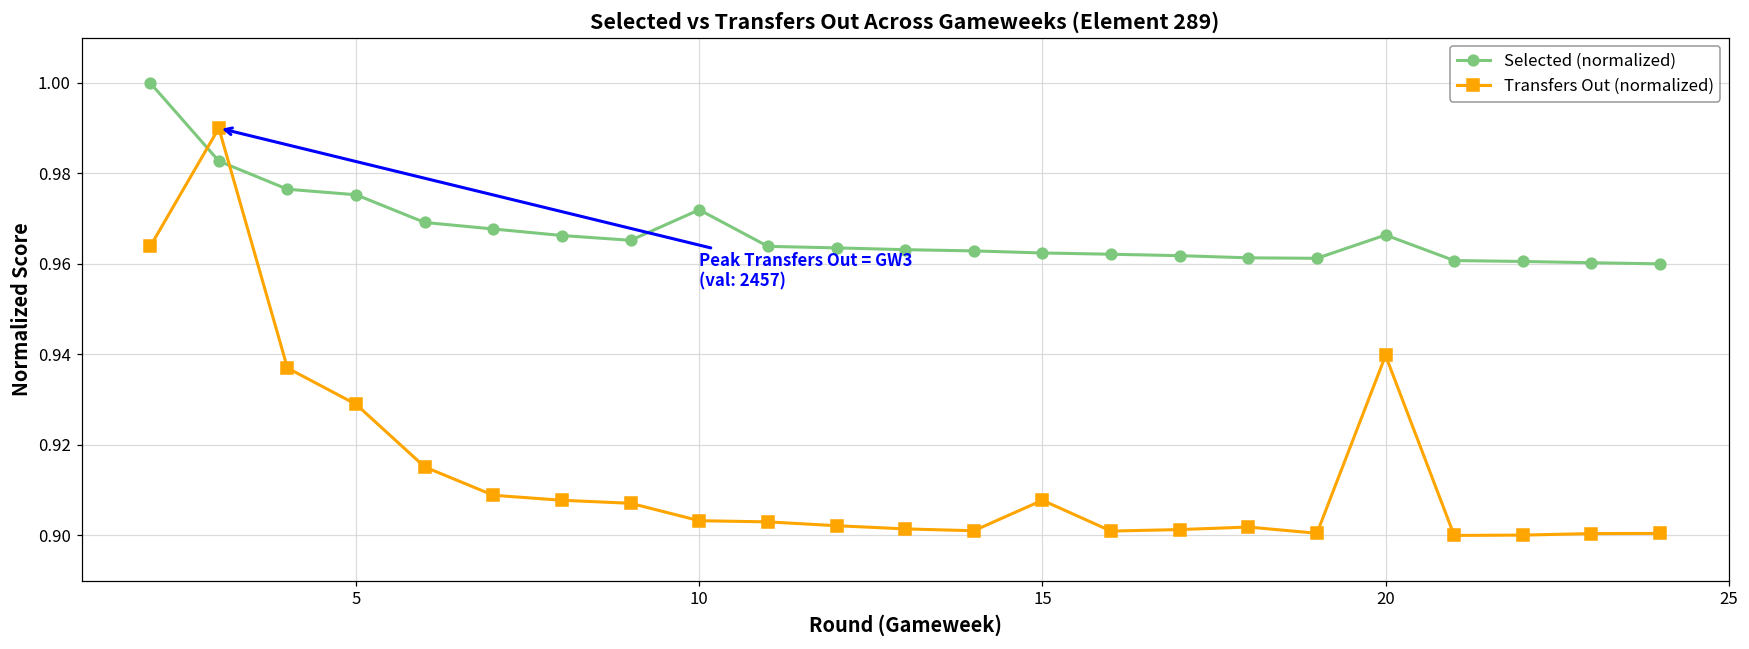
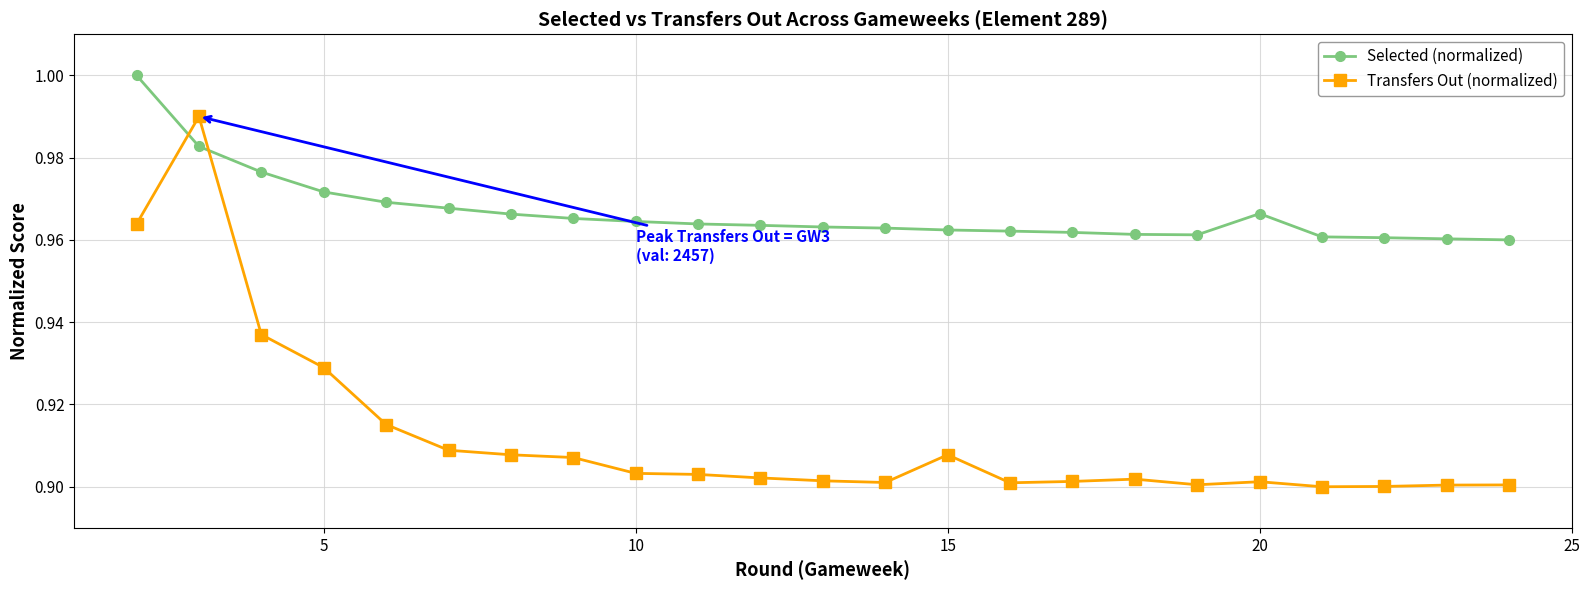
  {
    "Selected (normalized)": {
-     "5": 0.975,
-     "10": 0.972,
+     "5": 0.972,
+     "10": 0.964,
      "15": 0.962,
      "20": 0.966
    },
    "Transfers Out (normalized)": {
      "5": 0.929,
      "10": 0.903,
      "15": 0.908,
-     "20": 0.940
+     "20": 0.901
    }
  }
